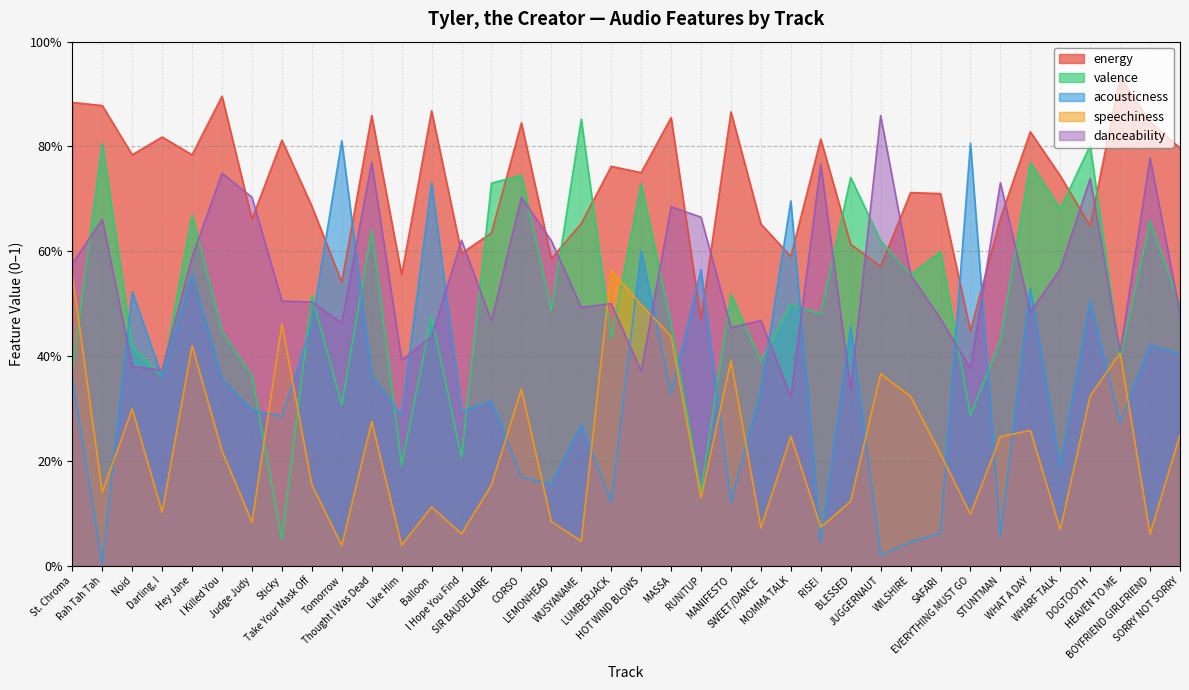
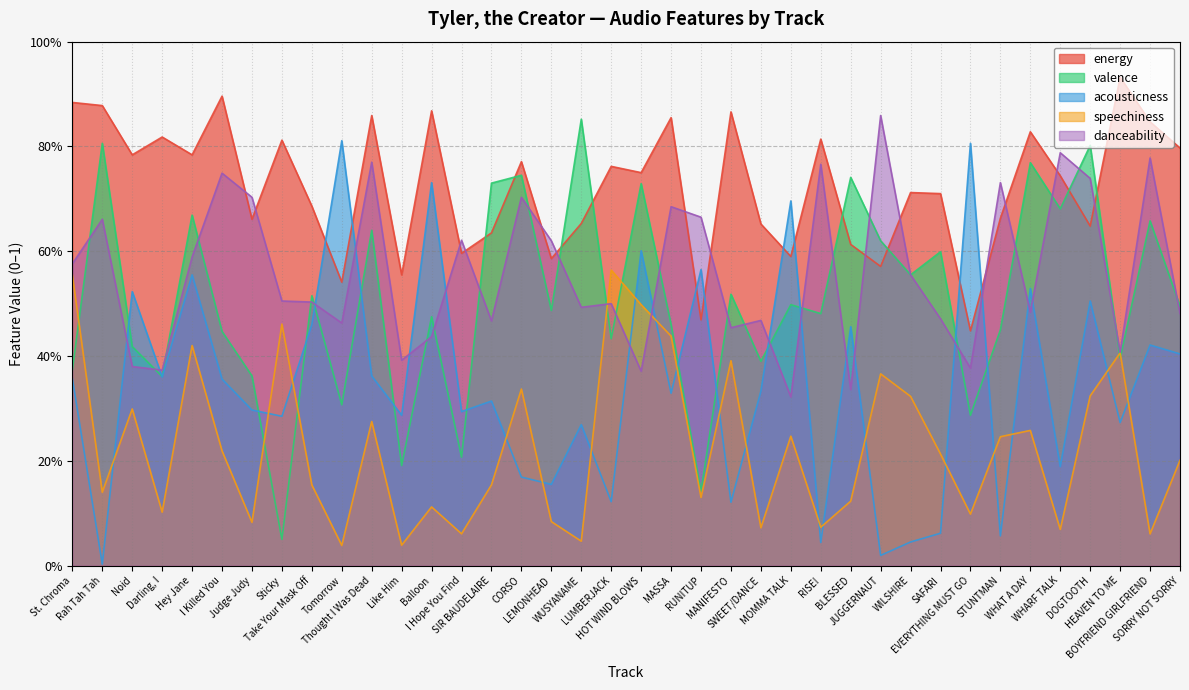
  {
    "energy": {
      "St. Chroma": "88%",
      "Rah Tah Tah": "88%",
      "Noid": "78%",
      "Darling, I": "82%",
      "Hey Jane": "78%",
      "I Killed You": "90%",
      "Judge Judy": "66%",
      "Sticky": "81%",
      "Take Your Mask Off": "69%",
      "Tomorrow": "54%",
      "Thought I Was Dead": "86%",
      "Like Him": "56%",
      "Balloon": "87%",
      "I Hope You Find": "60%",
      "SIR BAUDELAIRE": "64%",
-     "CORSO": "85%",
+     "CORSO": "77%",
      "LEMONHEAD": "59%",
      "WUSYANAME": "65%",
      "LUMBERJACK": "76%",
      "HOT WIND BLOWS": "75%",
      "MASSA": "86%",
      "RUNITUP": "47%",
      "MANIFESTO": "87%",
      "SWEET/DANCE": "65%",
      "MOMMA TALK": "59%",
      "RISE!": "81%",
      "BLESSED": "61%",
      "JUGGERNAUT": "57%",
      "WILSHIRE": "71%",
      "SAFARI": "71%",
      "EVERYTHING MUST GO": "45%",
      "STUNTMAN": "66%",
      "WHAT A DAY": "83%",
      "WHARF TALK": "74%",
      "DOGTOOTH": "65%",
      "SORRY NOT SORRY": "80%"
    },
    "valence": {
      "St. Chroma": "37%",
      "Rah Tah Tah": "81%",
      "Noid": "42%",
      "Hey Jane": "67%",
      "I Killed You": "45%",
      "Judge Judy": "36%",
      "Sticky": "5%",
      "Take Your Mask Off": "52%",
      "Tomorrow": "31%",
      "Thought I Was Dead": "64%",
      "Like Him": "19%",
      "Balloon": "48%",
      "I Hope You Find": "21%",
      "SIR BAUDELAIRE": "73%",
      "CORSO": "75%",
      "LEMONHEAD": "49%",
      "WUSYANAME": "85%",
      "LUMBERJACK": "43%",
      "HOT WIND BLOWS": "73%",
      "MASSA": "46%",
      "RUNITUP": "14%",
      "MANIFESTO": "52%",
      "SWEET/DANCE": "39%",
      "MOMMA TALK": "50%",
      "RISE!": "48%",
      "BLESSED": "74%",
      "JUGGERNAUT": "62%",
      "SAFARI": "60%",
      "EVERYTHING MUST GO": "29%",
-     "STUNTMAN": "43%",
+     "STUNTMAN": "45%",
      "WHAT A DAY": "77%",
      "WHARF TALK": "68%",
      "HEAVEN TO ME": "40%",
      "BOYFRIEND GIRLFRIEND": "66%",
      "SORRY NOT SORRY": "50%"
    },
    "acousticness": {
      "St. Chroma": "36%",
      "Rah Tah Tah": "0%",
      "Noid": "52%",
      "Hey Jane": "56%",
      "I Killed You": "36%",
      "Judge Judy": "30%",
      "Sticky": "28%",
      "Take Your Mask Off": "46%",
      "Tomorrow": "81%",
      "Thought I Was Dead": "36%",
      "Like Him": "29%",
      "Balloon": "73%",
      "I Hope You Find": "29%",
      "SIR BAUDELAIRE": "31%",
      "CORSO": "17%",
      "LEMONHEAD": "16%",
      "WUSYANAME": "27%",
      "LUMBERJACK": "12%",
      "HOT WIND BLOWS": "60%",
      "MASSA": "33%",
      "RUNITUP": "56%",
      "MANIFESTO": "12%",
      "SWEET/DANCE": "33%",
      "MOMMA TALK": "70%",
      "RISE!": "4%",
      "BLESSED": "46%",
      "JUGGERNAUT": "2%",
      "WILSHIRE": "5%",
      "SAFARI": "6%",
      "EVERYTHING MUST GO": "81%",
      "STUNTMAN": "6%",
      "WHAT A DAY": "53%",
      "WHARF TALK": "19%",
      "DOGTOOTH": "51%",
      "HEAVEN TO ME": "27%",
      "BOYFRIEND GIRLFRIEND": "42%",
      "SORRY NOT SORRY": "40%"
    },
    "speechiness": {
      "St. Chroma": "56%",
      "Rah Tah Tah": "14%",
      "Noid": "30%",
      "Darling, I": "10%",
      "Hey Jane": "42%",
      "I Killed You": "22%",
      "Judge Judy": "8%",
      "Sticky": "46%",
      "Take Your Mask Off": "15%",
      "Tomorrow": "4%",
      "Thought I Was Dead": "28%",
      "Like Him": "4%",
      "Balloon": "11%",
      "I Hope You Find": "6%",
      "SIR BAUDELAIRE": "15%",
      "CORSO": "34%",
      "LEMONHEAD": "8%",
      "WUSYANAME": "5%",
      "LUMBERJACK": "56%",
      "HOT WIND BLOWS": "50%",
      "MASSA": "44%",
      "RUNITUP": "13%",
      "MANIFESTO": "39%",
      "SWEET/DANCE": "7%",
      "MOMMA TALK": "25%",
      "RISE!": "7%",
      "BLESSED": "12%",
      "JUGGERNAUT": "37%",
      "WILSHIRE": "32%",
      "SAFARI": "21%",
      "EVERYTHING MUST GO": "10%",
      "STUNTMAN": "25%",
      "WHAT A DAY": "26%",
      "WHARF TALK": "7%",
      "DOGTOOTH": "32%",
      "BOYFRIEND GIRLFRIEND": "6%",
-     "SORRY NOT SORRY": "25%"
+     "SORRY NOT SORRY": "20%"
    },
    "danceability": {
      "St. Chroma": "58%",
      "Rah Tah Tah": "66%",
      "Noid": "38%",
      "Darling, I": "37%",
      "Hey Jane": "59%",
      "I Killed You": "75%",
      "Judge Judy": "70%",
      "Sticky": "51%",
      "Take Your Mask Off": "50%",
      "Tomorrow": "46%",
      "Thought I Was Dead": "77%",
      "Like Him": "39%",
      "Balloon": "44%",
      "I Hope You Find": "62%",
      "SIR BAUDELAIRE": "47%",
      "CORSO": "70%",
      "LEMONHEAD": "62%",
      "WUSYANAME": "49%",
      "LUMBERJACK": "50%",
      "HOT WIND BLOWS": "37%",
      "MASSA": "69%",
      "RUNITUP": "67%",
      "MANIFESTO": "45%",
      "SWEET/DANCE": "47%",
      "MOMMA TALK": "32%",
      "RISE!": "77%",
      "BLESSED": "34%",
      "JUGGERNAUT": "86%",
      "SAFARI": "47%",
      "EVERYTHING MUST GO": "38%",
      "STUNTMAN": "73%",
      "WHAT A DAY": "48%",
-     "WHARF TALK": "57%",
+     "WHARF TALK": "79%",
      "DOGTOOTH": "74%",
      "BOYFRIEND GIRLFRIEND": "78%",
      "SORRY NOT SORRY": "48%"
    }
  }
